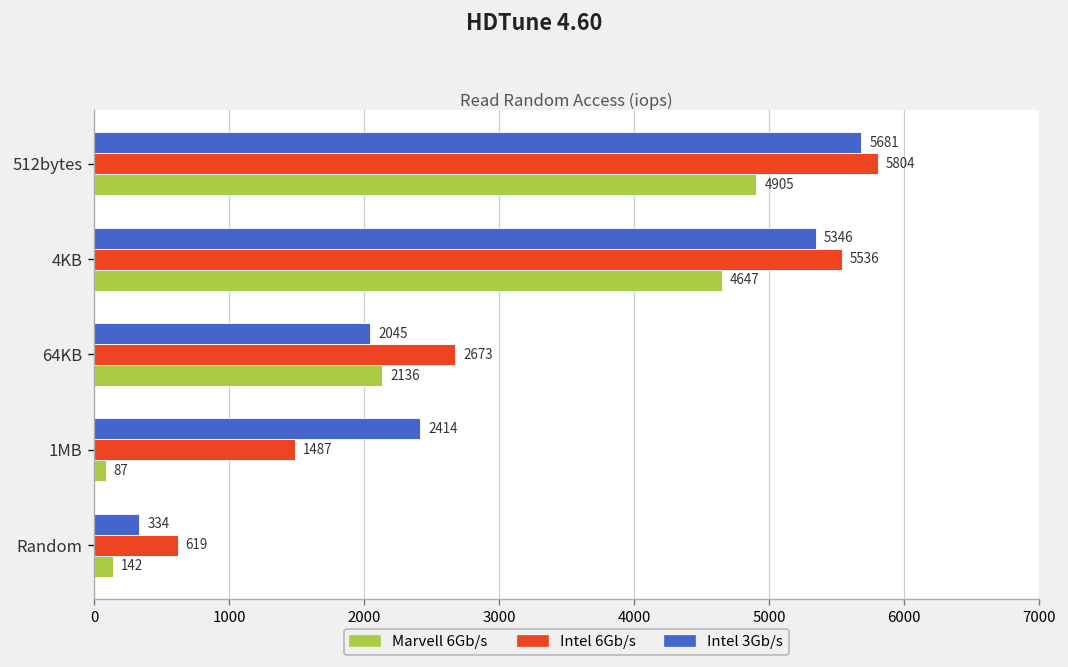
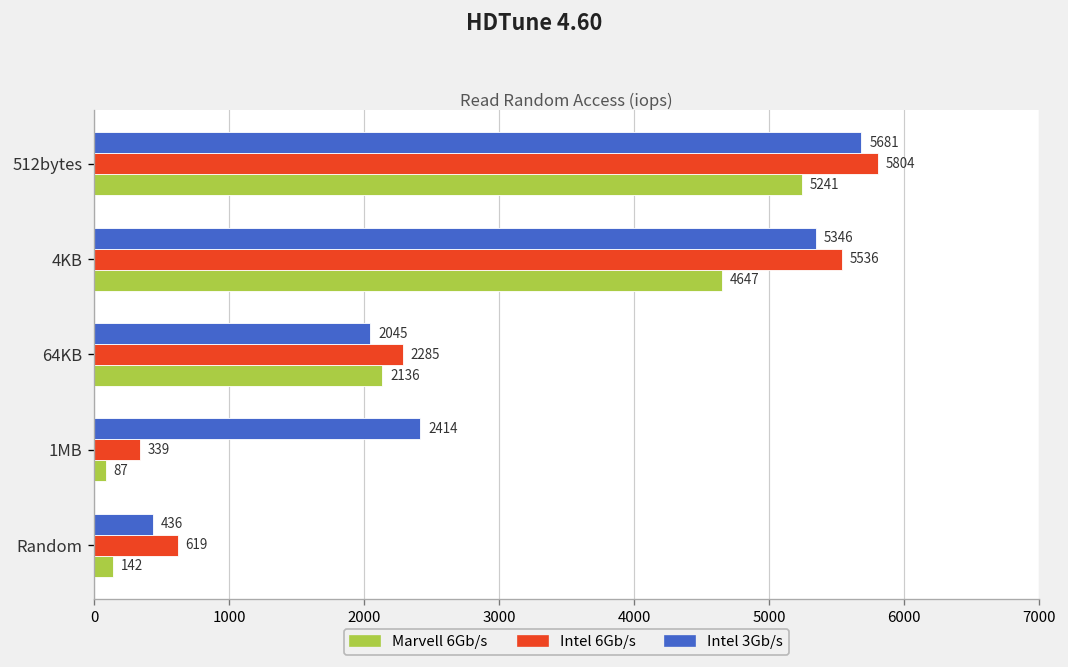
  {
    "Marvell 6Gb/s": {
-     "512bytes": 4905,
+     "512bytes": 5241,
      "4KB": 4647,
      "64KB": 2136,
      "1MB": 87,
      "Random": 142
    },
    "Intel 6Gb/s": {
      "512bytes": 5804,
      "4KB": 5536,
-     "64KB": 2673,
-     "1MB": 1487,
+     "64KB": 2285,
+     "1MB": 339,
      "Random": 619
    },
    "Intel 3Gb/s": {
      "512bytes": 5681,
      "4KB": 5346,
      "64KB": 2045,
      "1MB": 2414,
-     "Random": 334
+     "Random": 436
    }
  }
